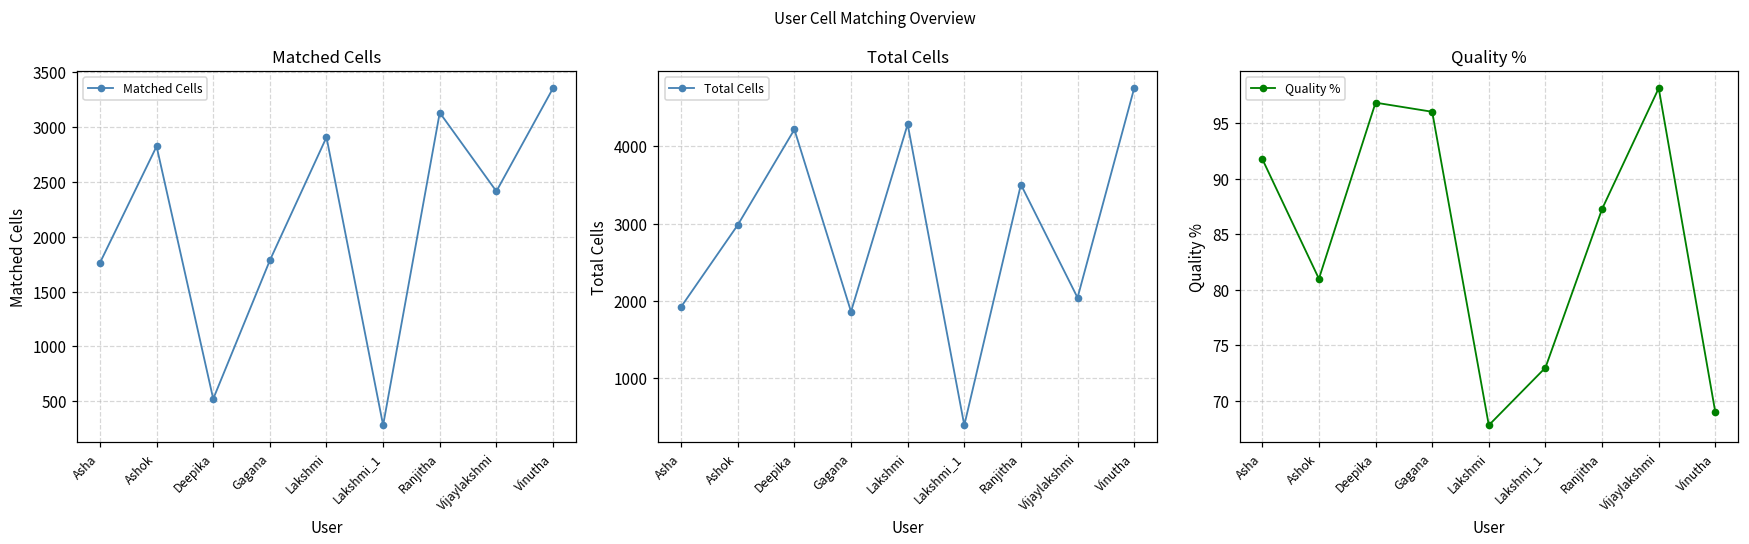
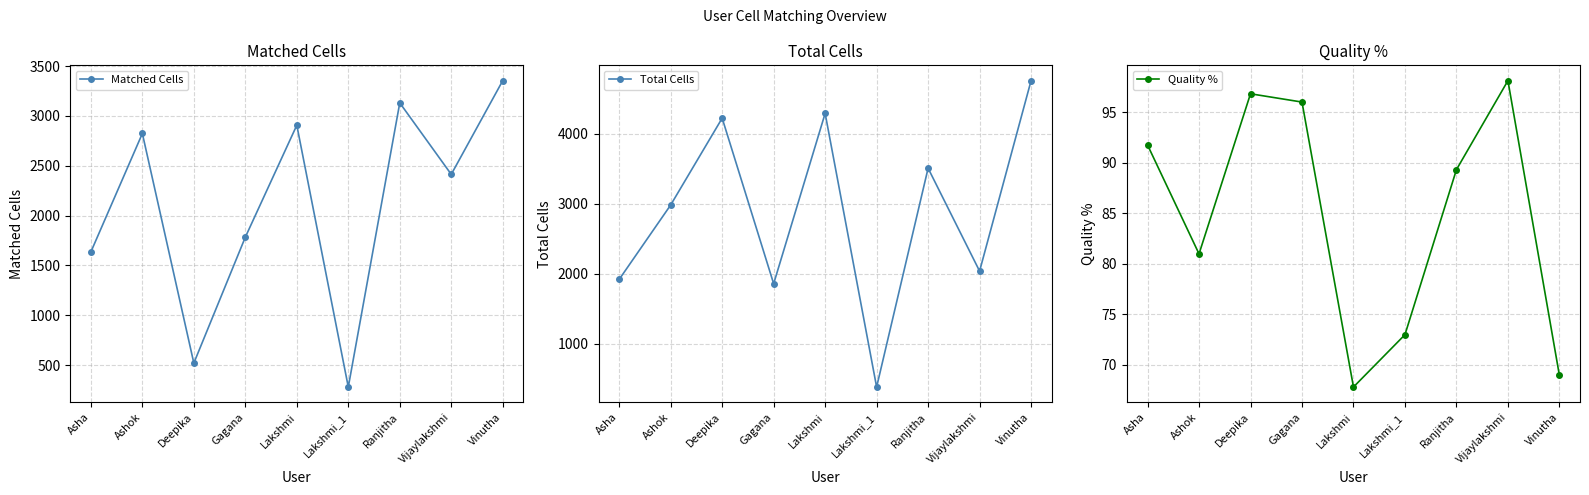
  {
    "Matched Cells": {
-     "Asha": 1800,
+     "Asha": 1600,
      "Ashok": 2800,
      "Deepika": 500,
      "Gagana": 1800,
      "Lakshmi": 2900,
      "Lakshmi_1": 300,
      "Ranjitha": 3100,
      "Vijaylakshmi": 2400,
      "Vinutha": 3400
    },
    "Total Cells": {
      "Asha": 1900,
      "Ashok": 3000,
      "Deepika": 4200,
      "Gagana": 1900,
      "Lakshmi": 4300,
      "Lakshmi_1": 400,
      "Ranjitha": 3500,
      "Vijaylakshmi": 2000,
      "Vinutha": 4800
    },
    "Quality %": {
      "Asha": 91.8,
      "Ashok": 81.0,
      "Deepika": 96.8,
      "Gagana": 96.0,
      "Lakshmi": 67.8,
      "Lakshmi_1": 73.0,
-     "Ranjitha": 87.3,
+     "Ranjitha": 89.3,
      "Vijaylakshmi": 98.1,
      "Vinutha": 69.0
    }
  }
